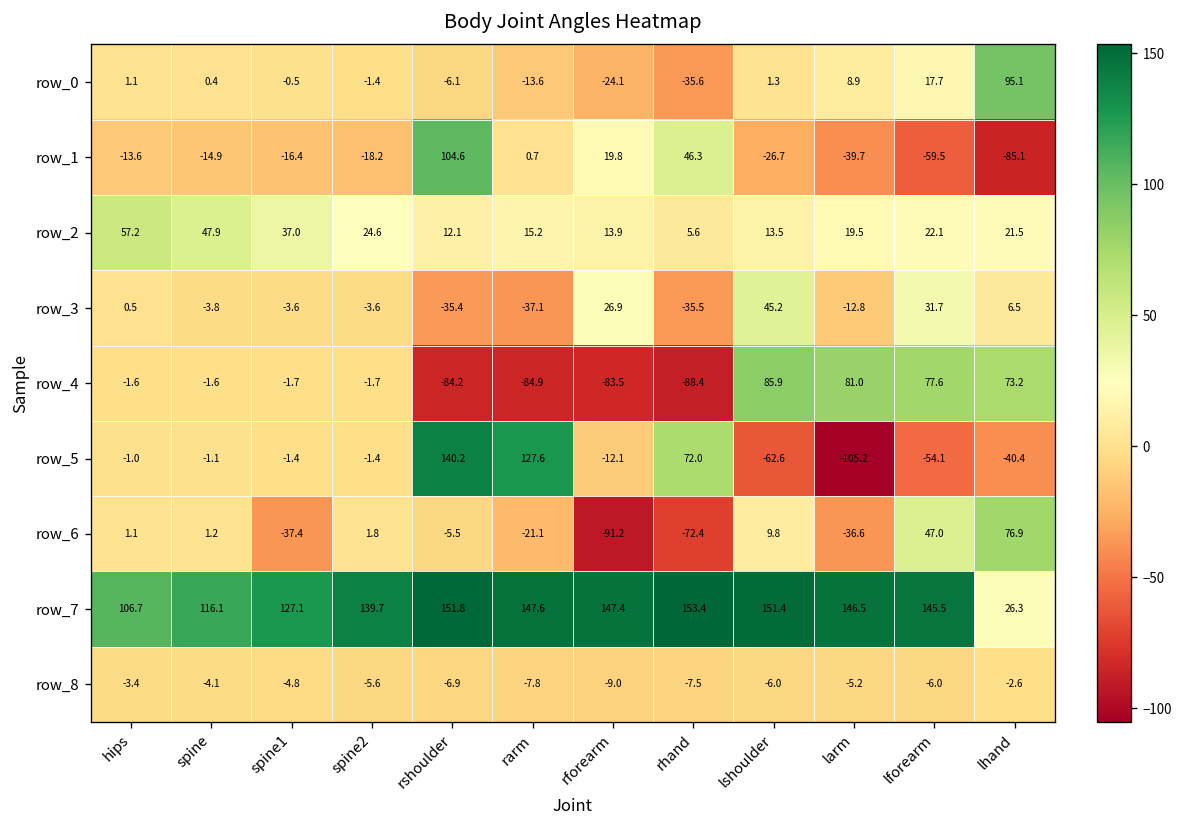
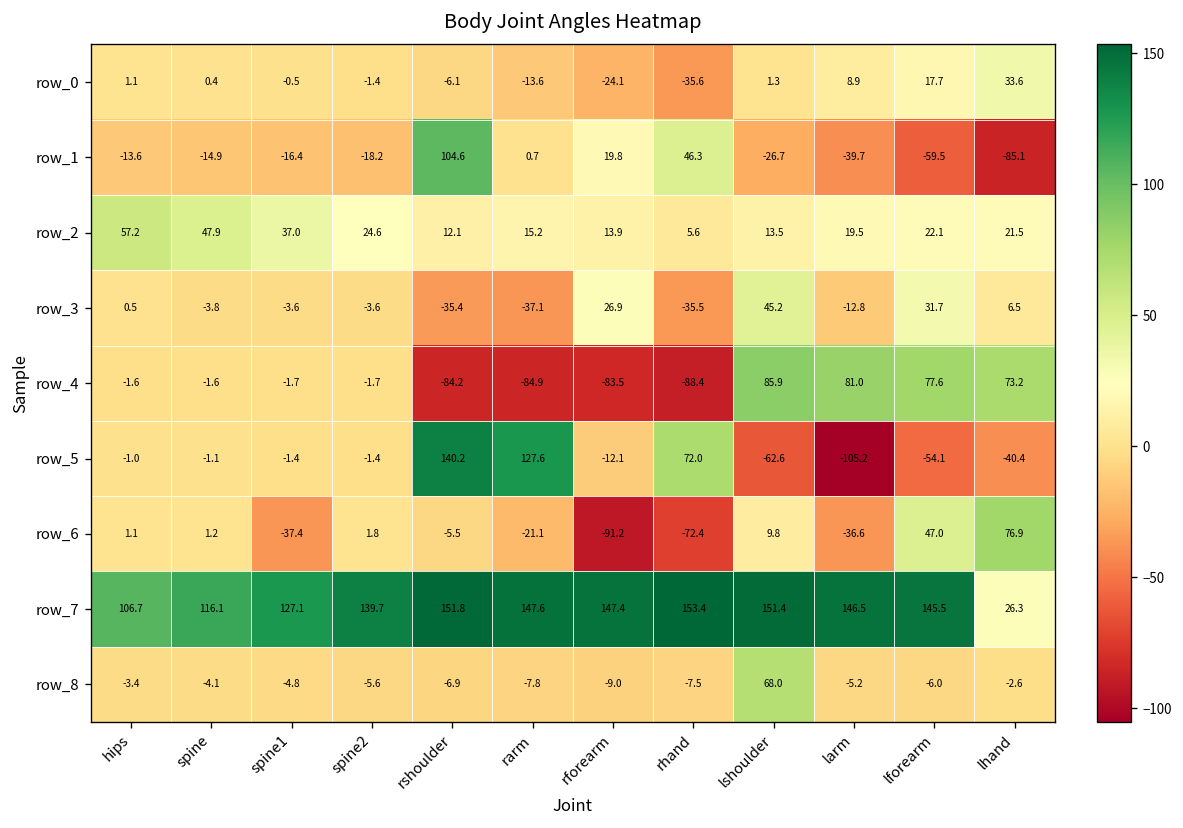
  {
    "row_0": {
      "hips": 1.1,
      "spine": 0.4,
      "spine1": -0.5,
      "spine2": -1.4,
      "rshoulder": -6.1,
      "rarm": -13.6,
      "rforearm": -24.1,
      "rhand": -35.6,
      "lshoulder": 1.3,
      "larm": 8.9,
      "lforearm": 17.7,
-     "lhand": 95.1
+     "lhand": 33.6
    },
    "row_1": {
      "hips": -13.6,
      "spine": -14.9,
      "spine1": -16.4,
      "spine2": -18.2,
      "rshoulder": 104.6,
      "rarm": 0.7,
      "rforearm": 19.8,
      "rhand": 46.3,
      "lshoulder": -26.7,
      "larm": -39.7,
      "lforearm": -59.5,
      "lhand": -85.1
    },
    "row_2": {
      "hips": 57.2,
      "spine": 47.9,
      "spine1": 37.0,
      "spine2": 24.6,
      "rshoulder": 12.1,
      "rarm": 15.2,
      "rforearm": 13.9,
      "rhand": 5.6,
      "lshoulder": 13.5,
      "larm": 19.5,
      "lforearm": 22.1,
      "lhand": 21.5
    },
    "row_3": {
      "hips": 0.5,
      "spine": -3.8,
      "spine1": -3.6,
      "spine2": -3.6,
      "rshoulder": -35.4,
      "rarm": -37.1,
      "rforearm": 26.9,
      "rhand": -35.5,
      "lshoulder": 45.2,
      "larm": -12.8,
      "lforearm": 31.7,
      "lhand": 6.5
    },
    "row_4": {
      "hips": -1.6,
      "spine": -1.6,
      "spine1": -1.7,
      "spine2": -1.7,
      "rshoulder": -84.2,
      "rarm": -84.9,
      "rforearm": -83.5,
      "rhand": -88.4,
      "lshoulder": 85.9,
      "larm": 81.0,
      "lforearm": 77.6,
      "lhand": 73.2
    },
    "row_5": {
      "hips": -1.0,
      "spine": -1.1,
      "spine1": -1.4,
      "spine2": -1.4,
      "rshoulder": 140.2,
      "rarm": 127.6,
      "rforearm": -12.1,
      "rhand": 72.0,
      "lshoulder": -62.6,
      "larm": -105.2,
      "lforearm": -54.1,
      "lhand": -40.4
    },
    "row_6": {
      "hips": 1.1,
      "spine": 1.2,
      "spine1": -37.4,
      "spine2": 1.8,
      "rshoulder": -5.5,
      "rarm": -21.1,
      "rforearm": -91.2,
      "rhand": -72.4,
      "lshoulder": 9.8,
      "larm": -36.6,
      "lforearm": 47.0,
      "lhand": 76.9
    },
    "row_7": {
      "hips": 106.7,
      "spine": 116.1,
      "spine1": 127.1,
      "spine2": 139.7,
      "rshoulder": 151.8,
      "rarm": 147.6,
      "rforearm": 147.4,
      "rhand": 153.4,
      "lshoulder": 151.4,
      "larm": 146.5,
      "lforearm": 145.5,
      "lhand": 26.3
    },
    "row_8": {
      "hips": -3.4,
      "spine": -4.1,
      "spine1": -4.8,
      "spine2": -5.6,
      "rshoulder": -6.9,
      "rarm": -7.8,
      "rforearm": -9.0,
      "rhand": -7.5,
-     "lshoulder": -6.0,
+     "lshoulder": 68.0,
      "larm": -5.2,
      "lforearm": -6.0,
      "lhand": -2.6
    }
  }
